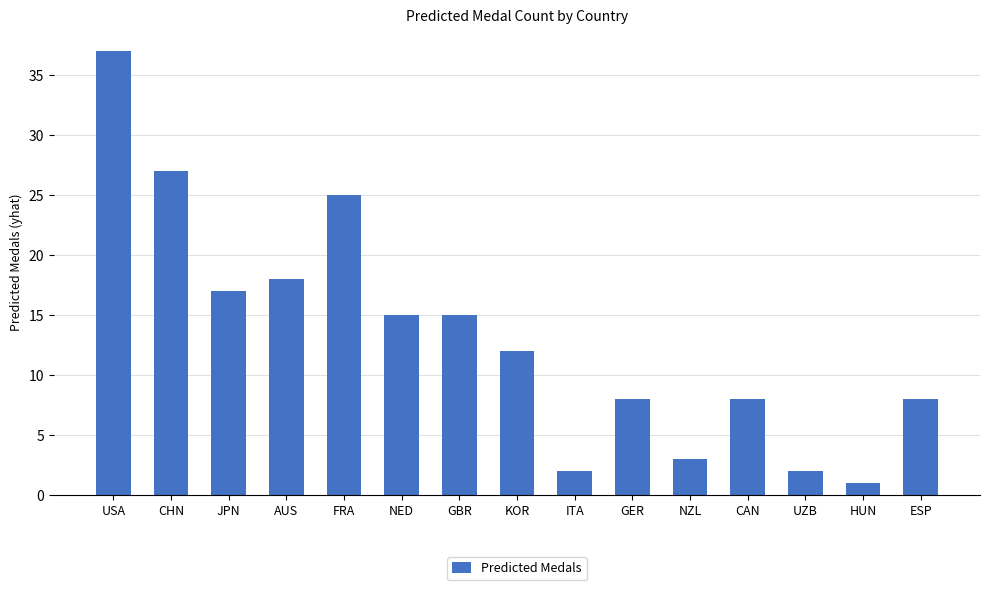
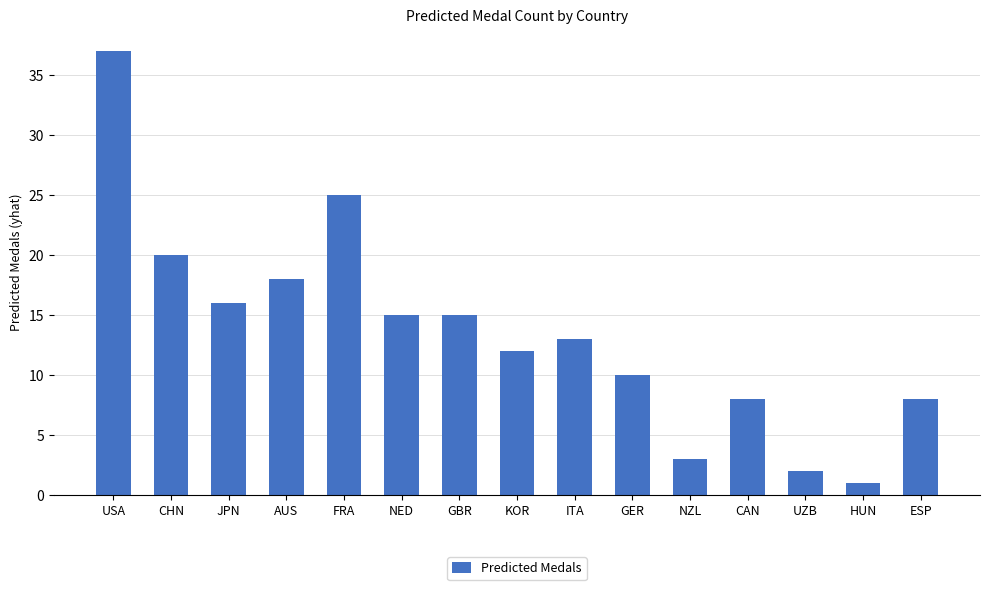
  {
    "USA": 37,
-   "CHN": 27,
-   "JPN": 17,
+   "CHN": 20,
+   "JPN": 16,
    "AUS": 18,
    "FRA": 25,
    "NED": 15,
    "GBR": 15,
    "KOR": 12,
-   "ITA": 2,
-   "GER": 8,
+   "ITA": 13,
+   "GER": 10,
    "NZL": 3,
    "CAN": 8,
    "UZB": 2,
    "HUN": 1,
    "ESP": 8
  }
